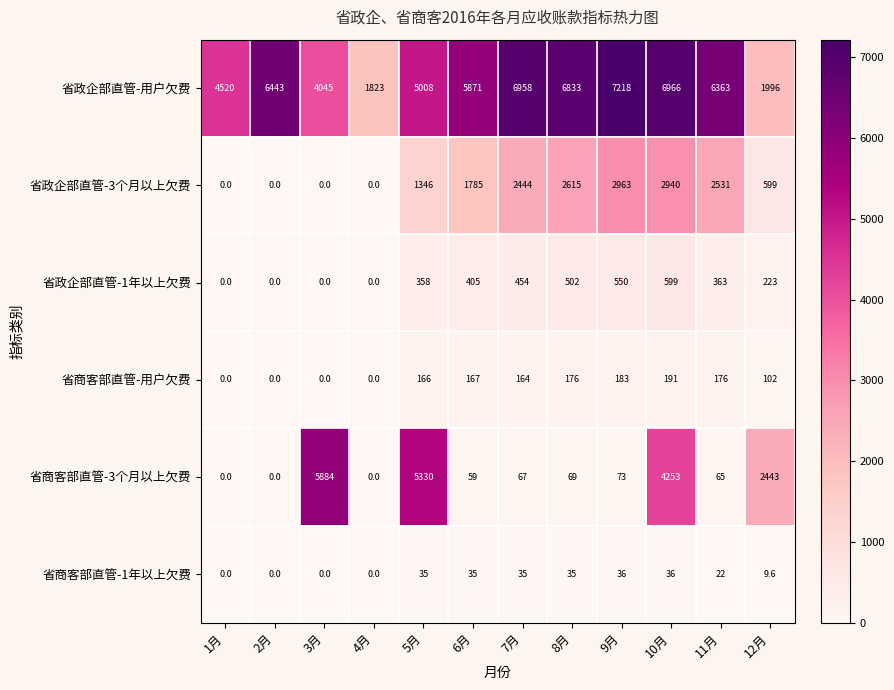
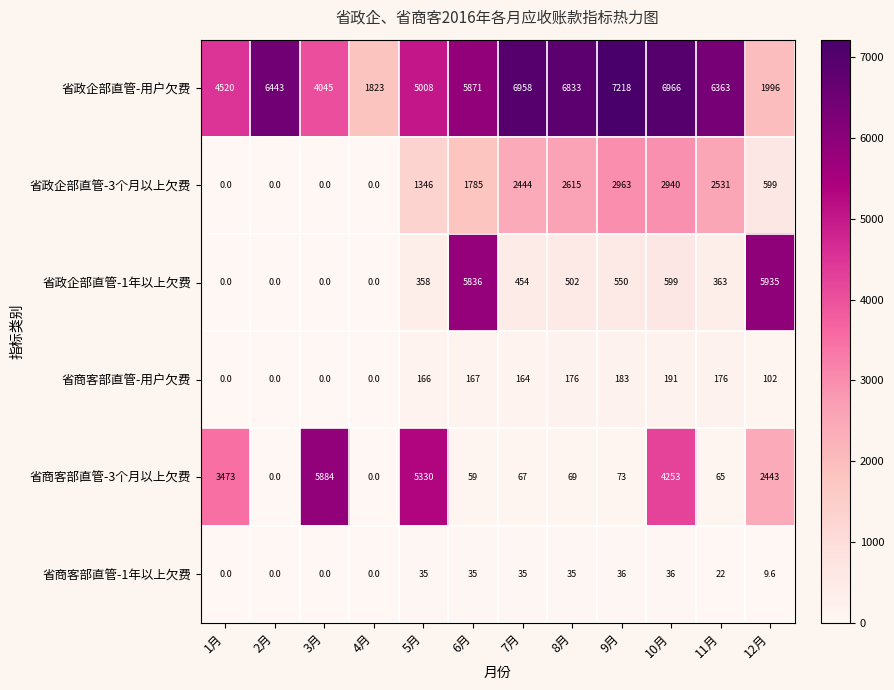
  {
    "省政企部直管-用户欠费": {
      "1月": 4520,
      "2月": 6443,
      "3月": 4045,
      "4月": 1823,
      "5月": 5008,
      "6月": 5871,
      "7月": 6958,
      "8月": 6833,
      "9月": 7218,
      "10月": 6966,
      "11月": 6363,
      "12月": 1996
    },
    "省政企部直管-3个月以上欠费": {
      "1月": 0.0,
      "2月": 0.0,
      "3月": 0.0,
      "4月": 0.0,
      "5月": 1346,
      "6月": 1785,
      "7月": 2444,
      "8月": 2615,
      "9月": 2963,
      "10月": 2940,
      "11月": 2531,
      "12月": 599
    },
    "省政企部直管-1年以上欠费": {
      "1月": 0.0,
      "2月": 0.0,
      "3月": 0.0,
      "4月": 0.0,
      "5月": 358,
-     "6月": 405,
+     "6月": 5836,
      "7月": 454,
      "8月": 502,
      "9月": 550,
      "10月": 599,
      "11月": 363,
-     "12月": 223
+     "12月": 5935
    },
    "省商客部直管-用户欠费": {
      "1月": 0.0,
      "2月": 0.0,
      "3月": 0.0,
      "4月": 0.0,
      "5月": 166,
      "6月": 167,
      "7月": 164,
      "8月": 176,
      "9月": 183,
      "10月": 191,
      "11月": 176,
      "12月": 102
    },
    "省商客部直管-3个月以上欠费": {
-     "1月": 0.0,
+     "1月": 3473,
      "2月": 0.0,
      "3月": 5884,
      "4月": 0.0,
      "5月": 5330,
      "6月": 59,
      "7月": 67,
      "8月": 69,
      "9月": 73,
      "10月": 4253,
      "11月": 65,
      "12月": 2443
    },
    "省商客部直管-1年以上欠费": {
      "1月": 0.0,
      "2月": 0.0,
      "3月": 0.0,
      "4月": 0.0,
      "5月": 35,
      "6月": 35,
      "7月": 35,
      "8月": 35,
      "9月": 36,
      "10月": 36,
      "11月": 22,
      "12月": 9.6
    }
  }
